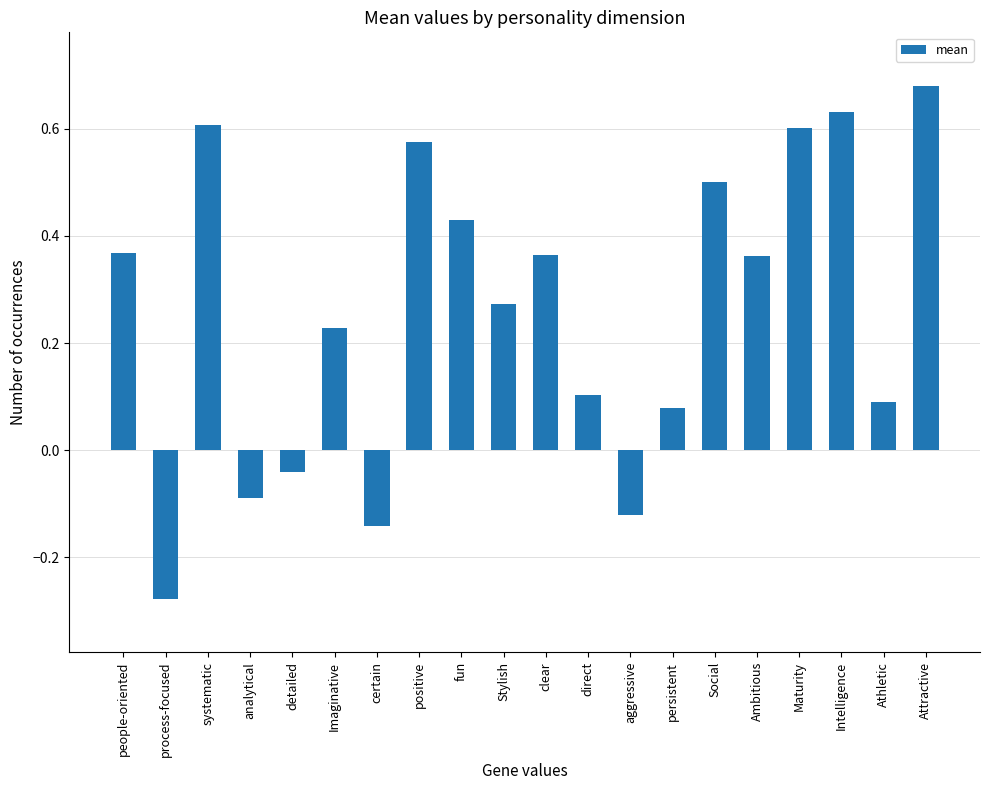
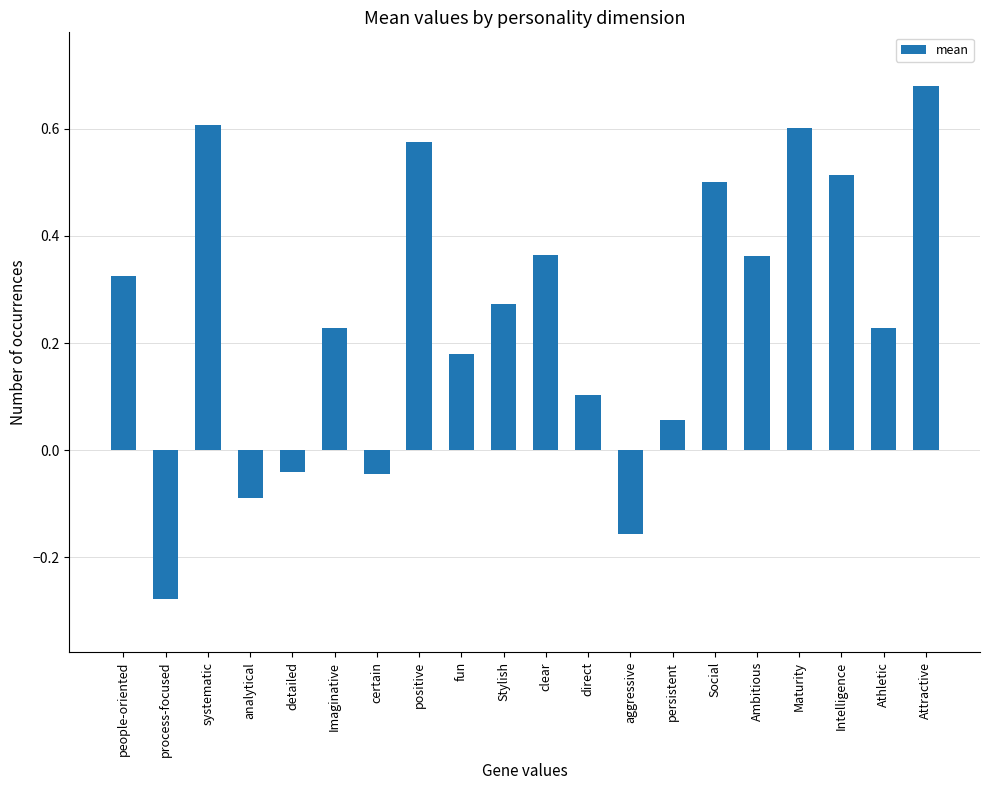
  {
-   "people-oriented": 0.37,
+   "people-oriented": 0.32,
    "process-focused": -0.28,
    "systematic": 0.61,
    "analytical": -0.09,
    "detailed": -0.04,
    "Imaginative": 0.23,
-   "certain": -0.14,
+   "certain": -0.04,
    "positive": 0.58,
-   "fun": 0.43,
+   "fun": 0.18,
    "Stylish": 0.27,
    "clear": 0.36,
    "direct": 0.10,
-   "aggressive": -0.12,
-   "persistent": 0.08,
+   "aggressive": -0.16,
+   "persistent": 0.06,
    "Social": 0.50,
    "Ambitious": 0.36,
    "Maturity": 0.60,
-   "Intelligence": 0.63,
-   "Athletic": 0.09,
+   "Intelligence": 0.51,
+   "Athletic": 0.23,
    "Attractive": 0.68
  }
